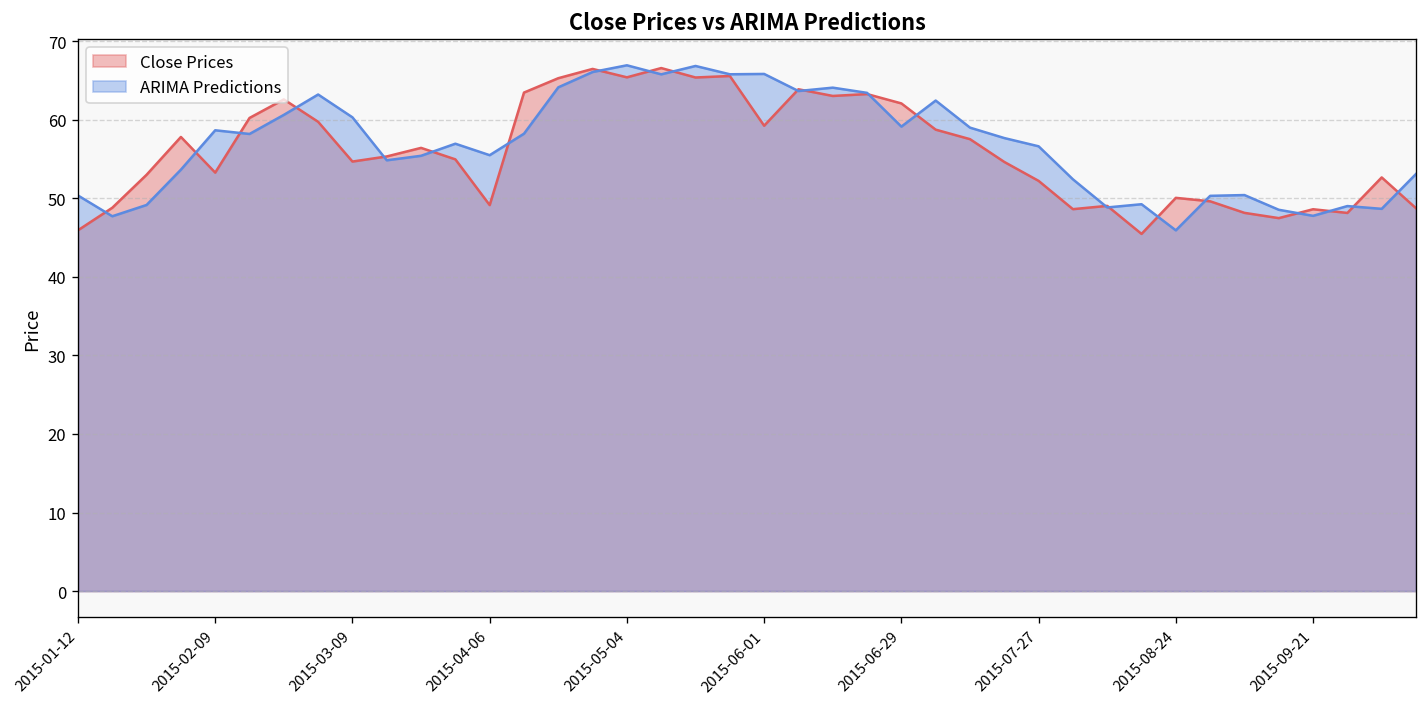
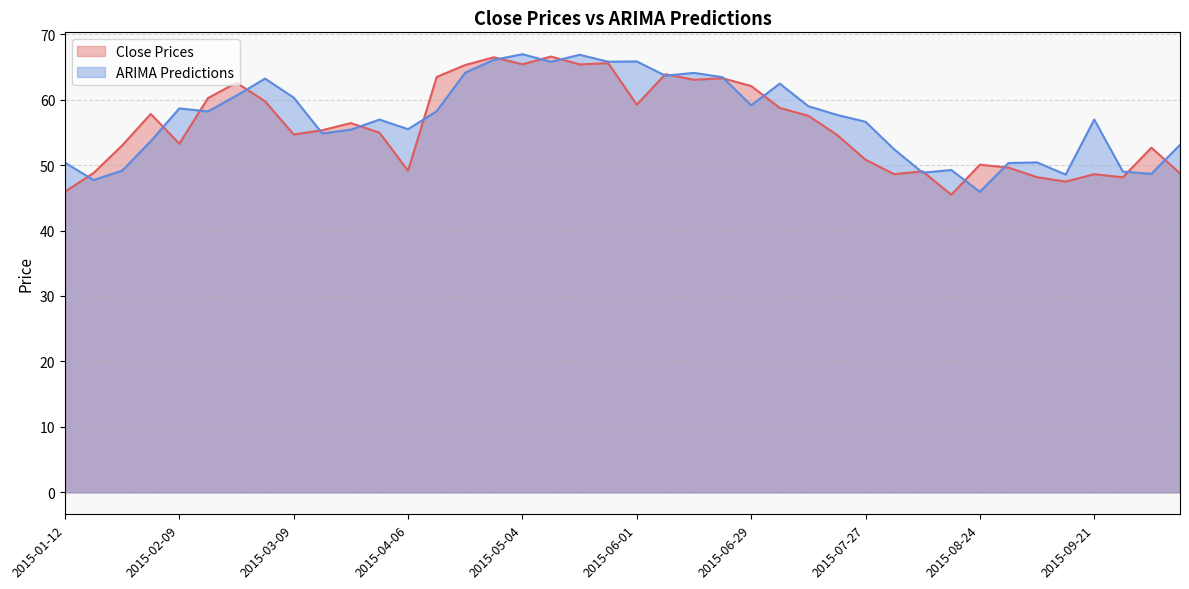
  {
    "Close Prices": {
      "2015-01-12": 46,
      "2015-02-09": 53,
      "2015-03-09": 55,
      "2015-04-06": 49,
      "2015-05-04": 65,
      "2015-06-01": 59,
      "2015-06-29": 62,
-     "2015-07-27": 52,
+     "2015-07-27": 51,
      "2015-08-24": 50,
      "2015-09-21": 49
    },
    "ARIMA Predictions": {
      "2015-01-12": 50,
      "2015-02-09": 59,
      "2015-03-09": 60,
      "2015-04-06": 55,
      "2015-05-04": 67,
      "2015-06-01": 66,
      "2015-06-29": 59,
      "2015-07-27": 57,
      "2015-08-24": 46,
-     "2015-09-21": 48
+     "2015-09-21": 57
    }
  }
